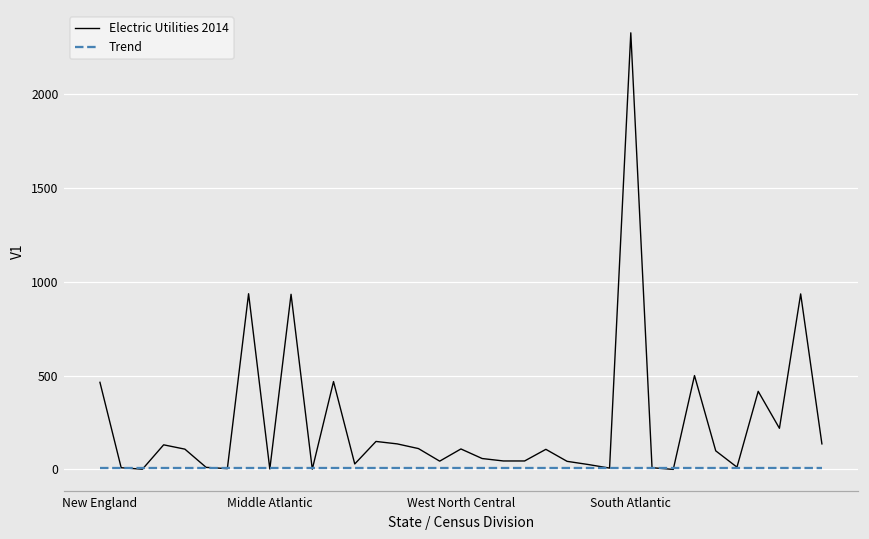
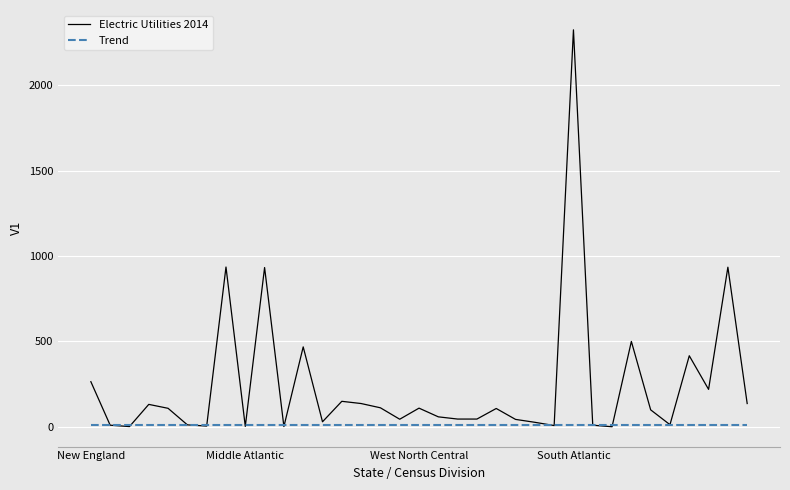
  {
    "Electric Utilities 2014": {
-     "New England": 460,
+     "New England": 260,
      "West North Central": 110,
      "South Atlantic": 2330
    },
    "Trend": {
      "New England": 10,
      "West North Central": 10,
      "South Atlantic": 10
    }
  }
